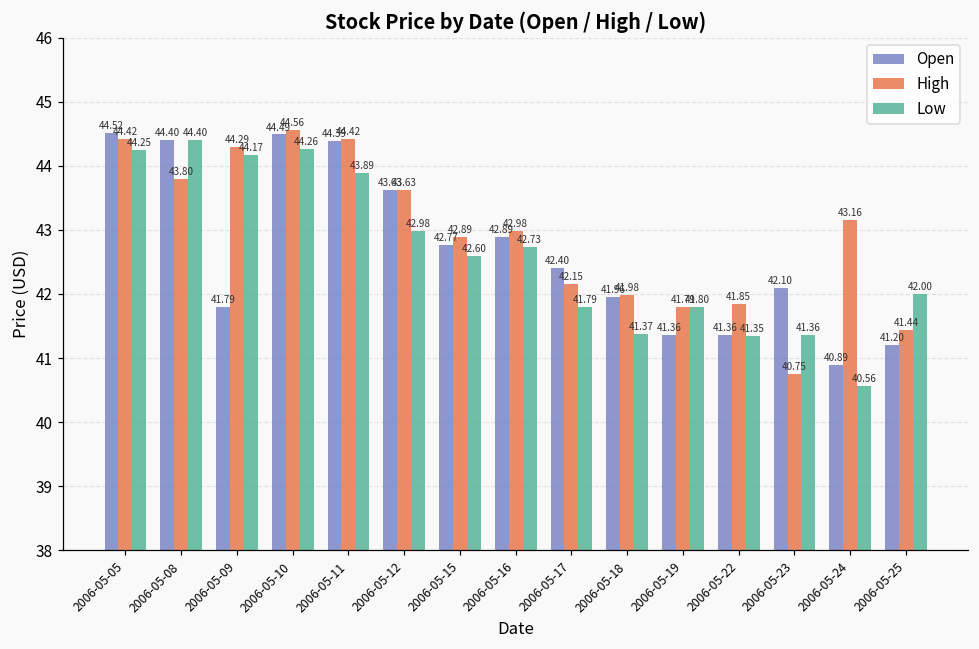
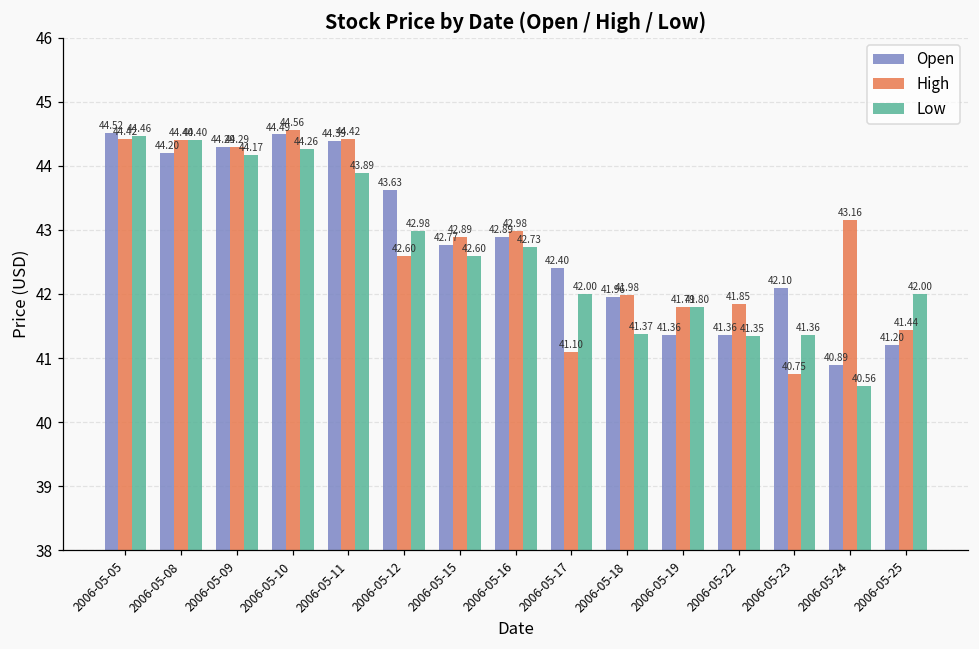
  {
    "Open": {
-     "2006-05-08": 44.40,
-     "2006-05-09": 41.79,
+     "2006-05-08": 44.20,
+     "2006-05-09": 44.29,
      "2006-05-15": 42.77,
      "2006-05-17": 42.40,
      "2006-05-19": 41.36,
      "2006-05-22": 41.36,
      "2006-05-23": 42.10,
      "2006-05-24": 40.89,
      "2006-05-25": 41.20
    },
    "High": {
-     "2006-05-08": 43.80,
+     "2006-05-08": 44.40,
      "2006-05-09": 44.29,
-     "2006-05-12": 43.63,
+     "2006-05-12": 42.60,
      "2006-05-15": 42.89,
-     "2006-05-17": 42.15,
+     "2006-05-17": 41.10,
      "2006-05-22": 41.85,
      "2006-05-23": 40.75,
      "2006-05-24": 43.16,
      "2006-05-25": 41.44
    },
    "Low": {
-     "2006-05-05": 44.25,
+     "2006-05-05": 44.46,
      "2006-05-08": 44.40,
      "2006-05-09": 44.17,
      "2006-05-10": 44.26,
      "2006-05-11": 43.89,
      "2006-05-12": 42.98,
      "2006-05-15": 42.60,
      "2006-05-16": 42.73,
-     "2006-05-17": 41.79,
+     "2006-05-17": 42.00,
      "2006-05-18": 41.37,
      "2006-05-22": 41.35,
      "2006-05-23": 41.36,
      "2006-05-24": 40.56,
      "2006-05-25": 42.00
    }
  }
